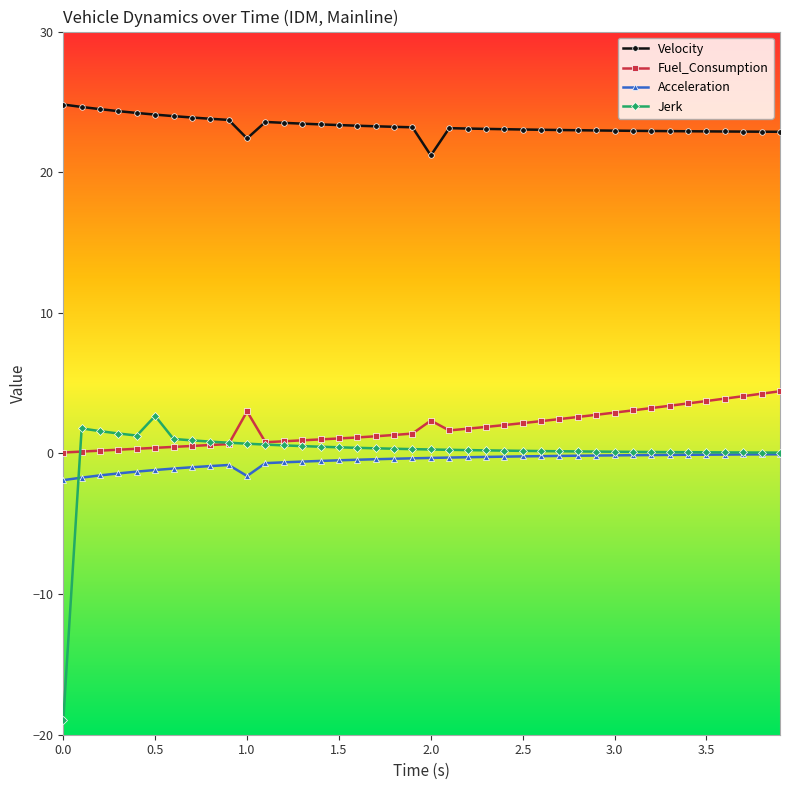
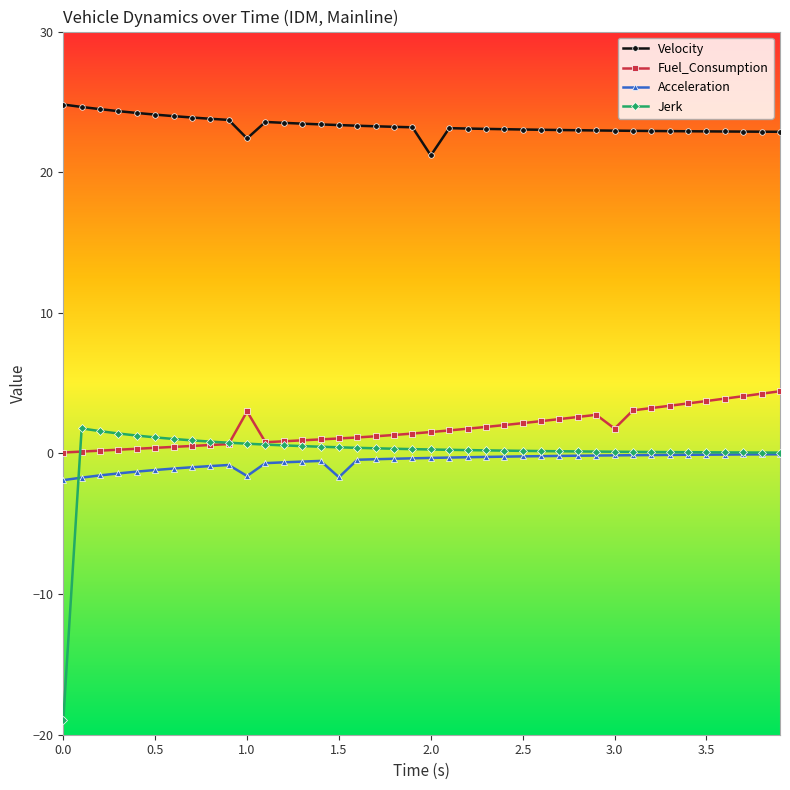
  {
    "Velocity": {
      "0.0": 24.8,
      "0.5": 24.1,
      "1.0": 22.4,
      "1.5": 23.3,
      "2.0": 21.2,
      "2.5": 23.0,
      "3.0": 23.0,
      "3.5": 22.9
    },
    "Fuel_Consumption": {
      "0.0": 0.1,
      "0.5": 0.4,
      "1.0": 3.0,
      "1.5": 1.1,
-     "2.0": 2.3,
+     "2.0": 1.5,
      "2.5": 2.2,
-     "3.0": 2.9,
+     "3.0": 1.8,
      "3.5": 3.7
    },
    "Acceleration": {
      "0.0": -1.9,
      "0.5": -1.2,
      "1.0": -1.6,
-     "1.5": -0.5,
+     "1.5": -1.7,
      "2.0": -0.3,
      "2.5": -0.2,
      "3.0": -0.1
    },
    "Jerk": {
      "0.0": -19.0,
-     "0.5": 2.7,
+     "0.5": 1.1,
      "1.0": 0.7,
      "1.5": 0.4,
      "2.0": 0.3,
      "2.5": 0.2,
      "3.0": 0.1
    }
  }
